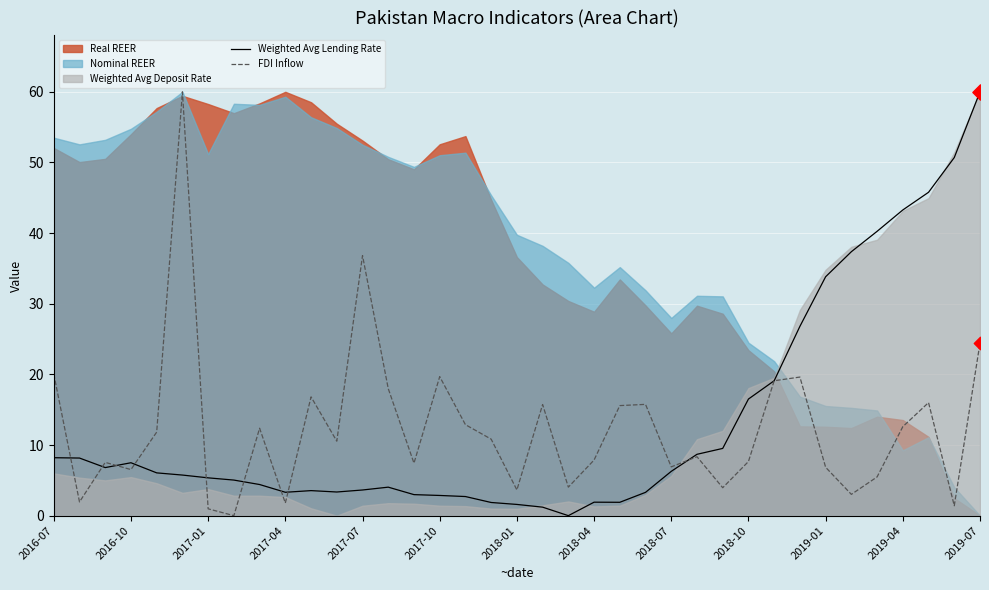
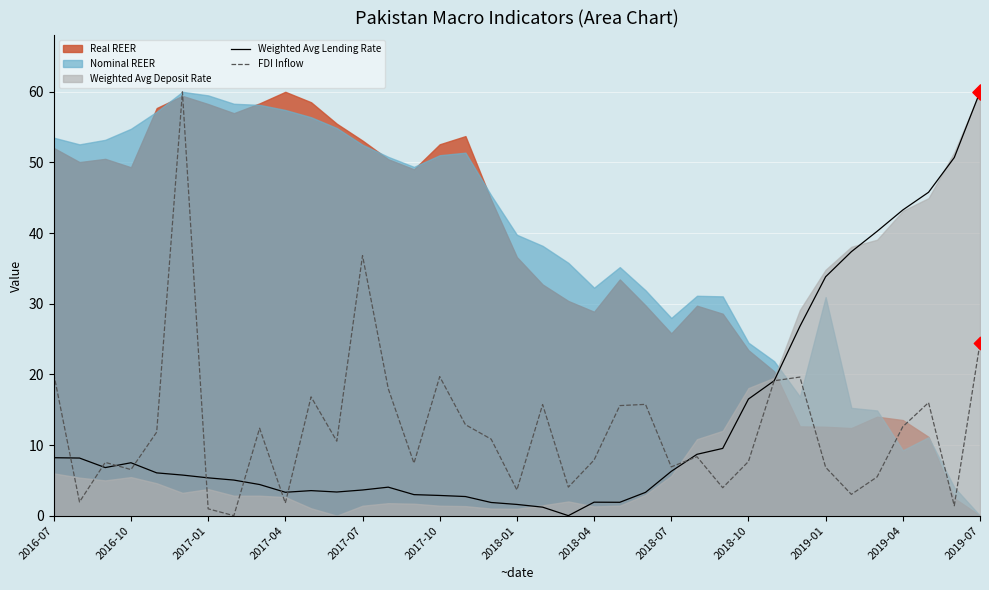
  {
    "Weighted Avg Lending Rate": {
      "2016-07": 8,
      "2016-10": 7,
      "2017-01": 5,
      "2017-04": 3,
      "2017-07": 4,
      "2017-10": 3,
      "2018-01": 2,
      "2018-04": 2,
      "2018-07": 6,
      "2018-10": 17,
      "2019-01": 34
    },
    "Real REER": {
      "2016-07": 52,
-     "2016-10": 54,
+     "2016-10": 49,
      "2017-01": 58,
      "2017-04": 60,
      "2017-07": 53,
      "2017-10": 53,
      "2018-01": 37,
      "2018-04": 29,
      "2018-07": 26,
      "2018-10": 23,
      "2019-01": 13,
      "2019-04": 14
    },
    "FDI Inflow": {
      "2016-07": 20,
      "2016-10": 7,
      "2017-01": 1,
      "2017-04": 2,
      "2017-07": 37,
      "2017-10": 20,
      "2018-01": 4,
      "2018-04": 8,
      "2018-07": 7,
      "2018-10": 8,
      "2019-01": 7,
      "2019-04": 13
    },
    "Nominal REER": {
      "2016-07": 54,
      "2016-10": 55,
-     "2017-01": 51,
-     "2017-04": 59,
+     "2017-01": 59,
+     "2017-04": 57,
      "2017-07": 53,
      "2017-10": 51,
      "2018-01": 40,
      "2018-04": 32,
      "2018-07": 28,
      "2018-10": 24,
-     "2019-01": 16,
+     "2019-01": 31,
      "2019-04": 9
    },
    "Weighted Avg Deposit Rate": {
      "2016-07": 6,
      "2016-10": 5,
      "2017-01": 4,
      "2017-04": 3,
      "2017-07": 1,
      "2017-10": 1,
      "2018-01": 1,
      "2018-04": 1,
      "2018-07": 6,
      "2018-10": 18,
      "2019-01": 35
    }
  }
